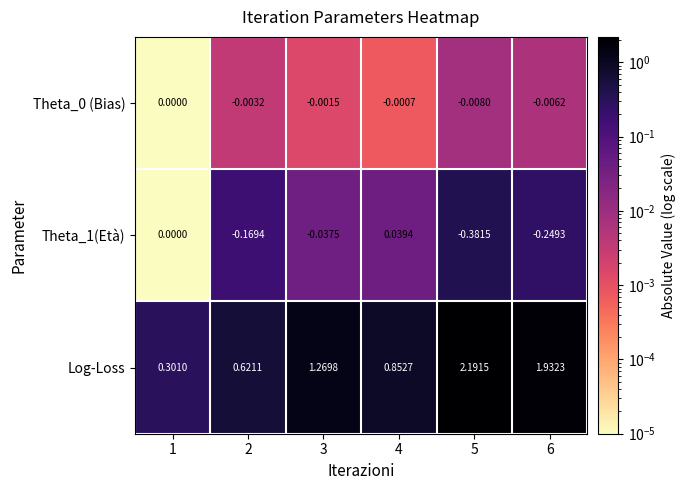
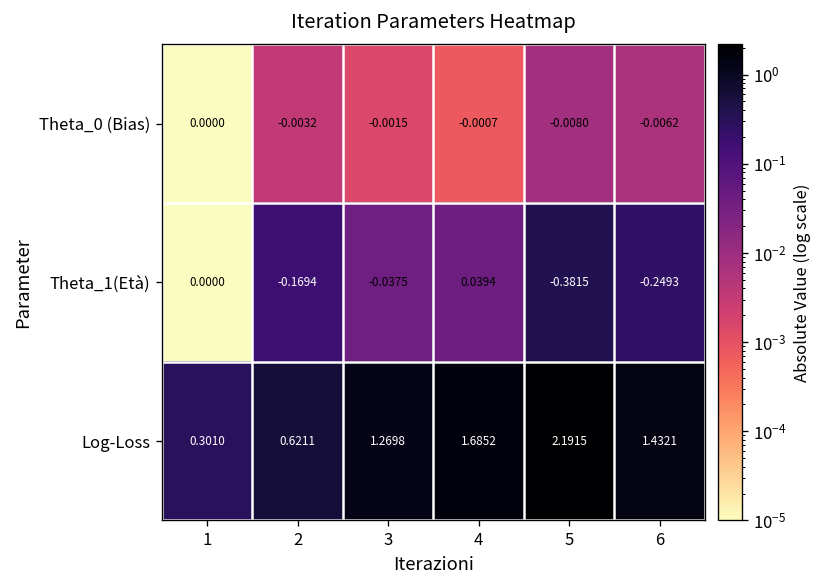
  {
    "Theta_0 (Bias)": {
      "1": 0.0000,
      "2": -0.0032,
      "3": -0.0015,
      "4": -0.0007,
      "5": -0.0080,
      "6": -0.0062
    },
    "Theta_1(Età)": {
      "1": 0.0000,
      "2": -0.1694,
      "3": -0.0375,
      "4": 0.0394,
      "5": -0.3815,
      "6": -0.2493
    },
    "Log-Loss": {
      "1": 0.3010,
      "2": 0.6211,
      "3": 1.2698,
-     "4": 0.8527,
+     "4": 1.6852,
      "5": 2.1915,
-     "6": 1.9323
+     "6": 1.4321
    }
  }
